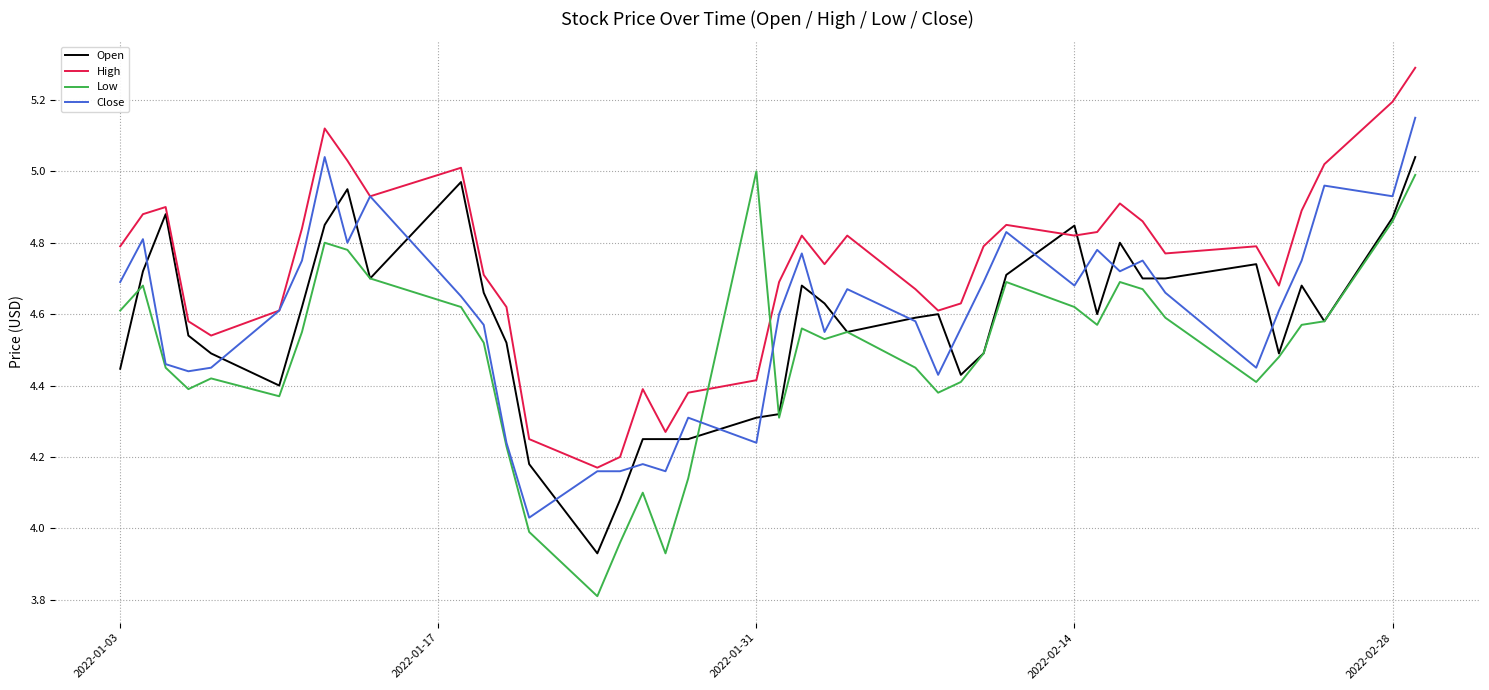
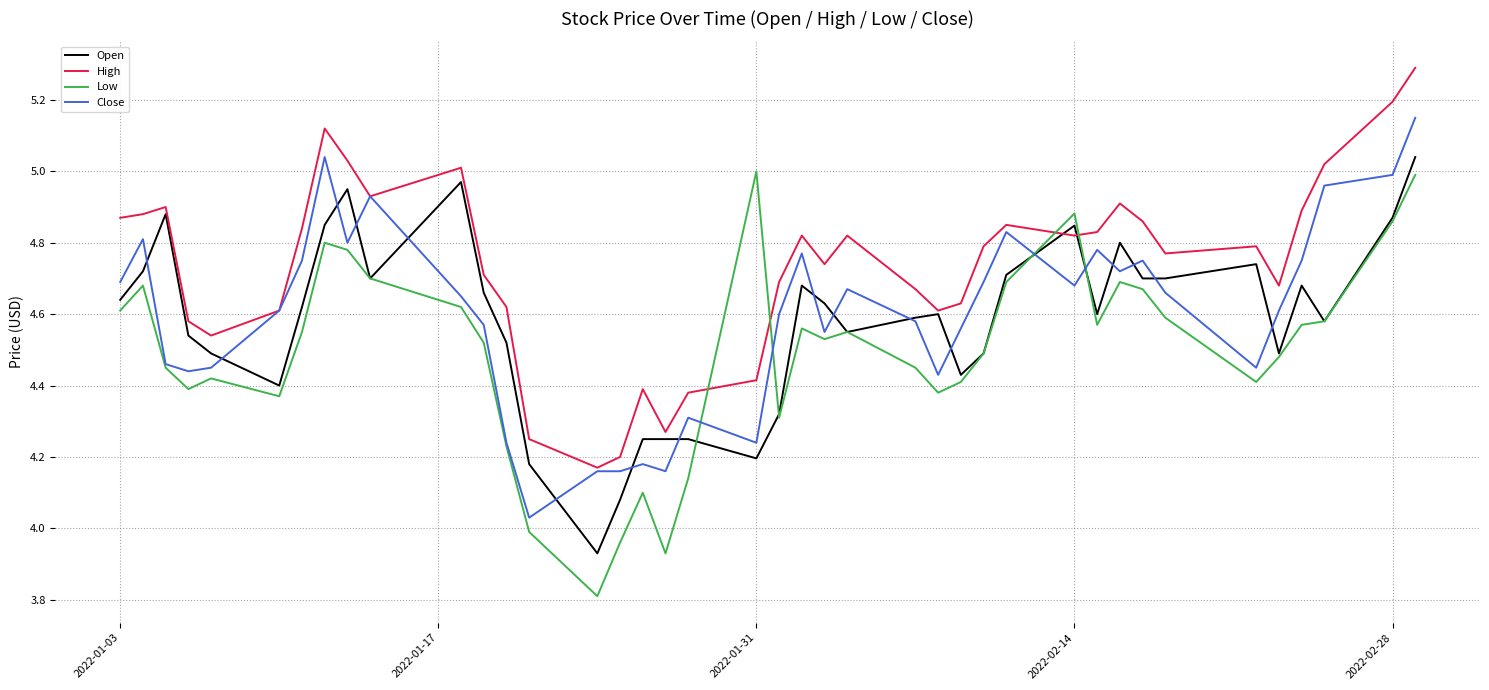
  {
    "Open": {
-     "2022-01-03": 4.45,
-     "2022-01-31": 4.31,
+     "2022-01-03": 4.64,
+     "2022-01-31": 4.20,
      "2022-02-14": 4.85,
      "2022-02-28": 4.87
    },
    "High": {
-     "2022-01-03": 4.79,
+     "2022-01-03": 4.87,
      "2022-01-31": 4.41,
      "2022-02-14": 4.82,
      "2022-02-28": 5.19
    },
    "Low": {
      "2022-01-03": 4.61,
      "2022-01-31": 5.00,
-     "2022-02-14": 4.62,
+     "2022-02-14": 4.88,
      "2022-02-28": 4.86
    },
    "Close": {
      "2022-01-03": 4.69,
      "2022-01-31": 4.24,
      "2022-02-14": 4.68,
-     "2022-02-28": 4.93
+     "2022-02-28": 4.99
    }
  }
